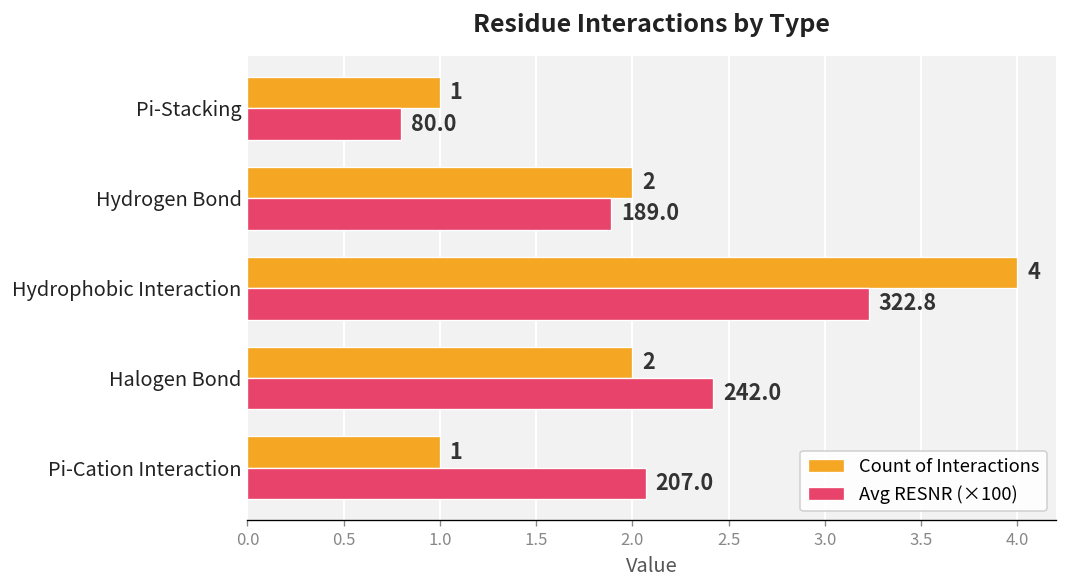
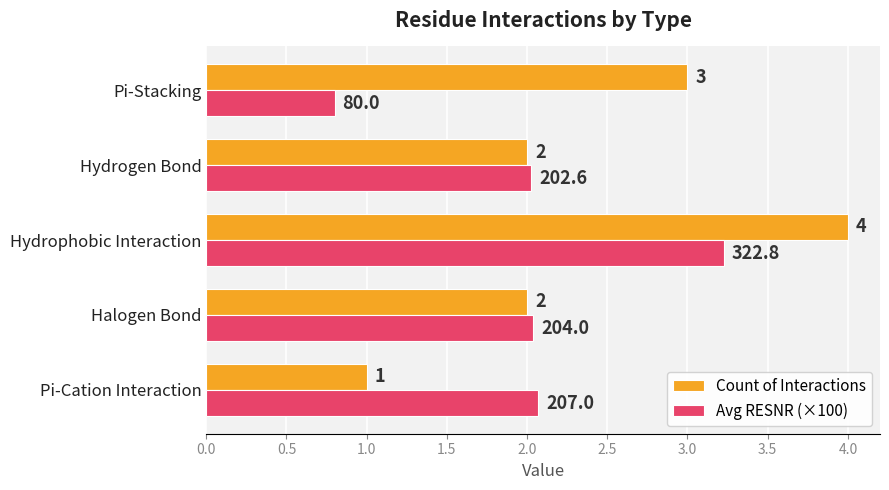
  {
    "Count of Interactions": {
-     "Pi-Stacking": 1,
+     "Pi-Stacking": 3,
      "Hydrogen Bond": 2,
      "Hydrophobic Interaction": 4,
      "Halogen Bond": 2,
      "Pi-Cation Interaction": 1
    },
    "Avg RESNR (×100)": {
-     "Hydrogen Bond": 189.0,
-     "Halogen Bond": 242.0
+     "Hydrogen Bond": 202.6,
+     "Halogen Bond": 204.0
    }
  }
